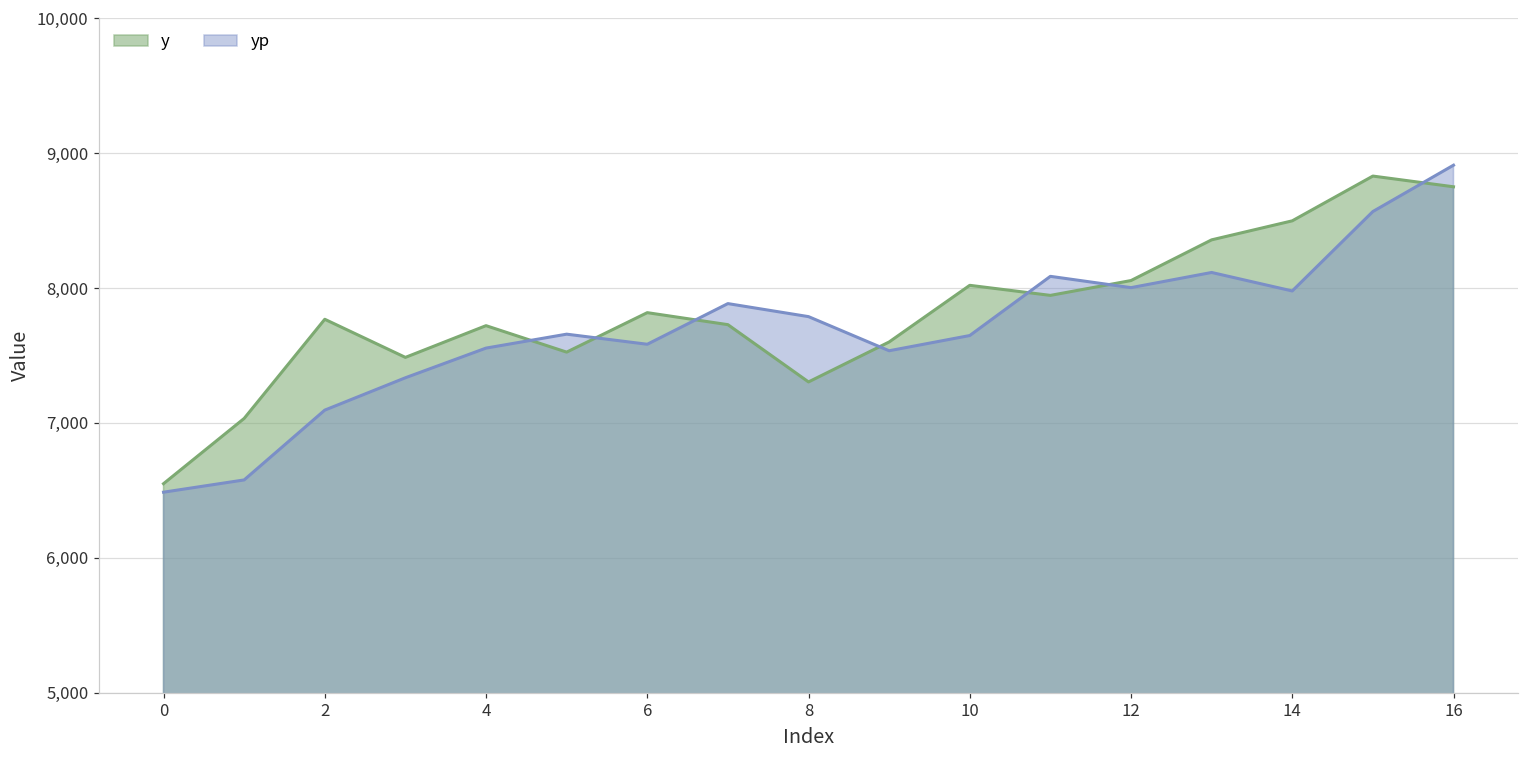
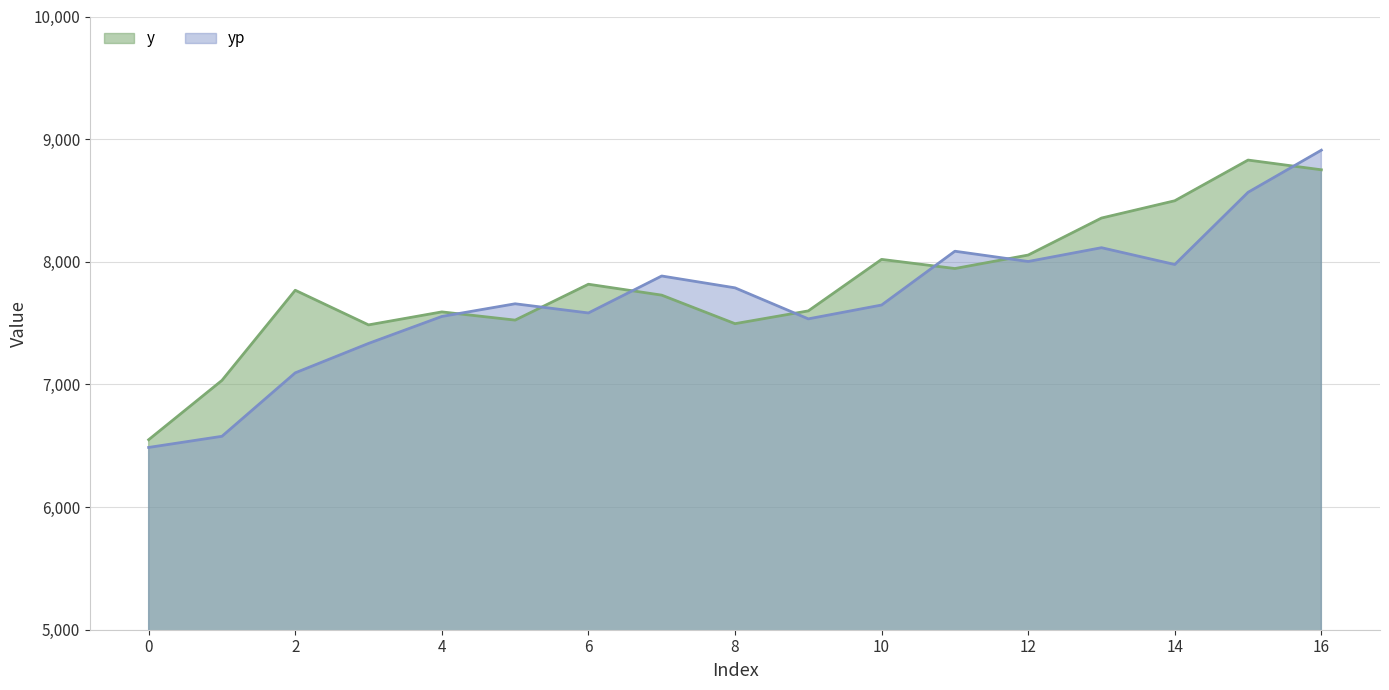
  {
    "y": {
      "0": "6,550",
      "2": "7,770",
-     "4": "7,720",
+     "4": "7,590",
      "6": "7,820",
-     "8": "7,300",
+     "8": "7,500",
      "10": "8,020",
      "12": "8,060",
      "14": "8,500",
      "16": "8,750"
    },
    "yp": {
      "0": "6,490",
      "2": "7,090",
      "4": "7,550",
      "6": "7,580",
      "8": "7,790",
      "10": "7,650",
      "12": "8,000",
      "14": "7,980",
      "16": "8,910"
    }
  }
